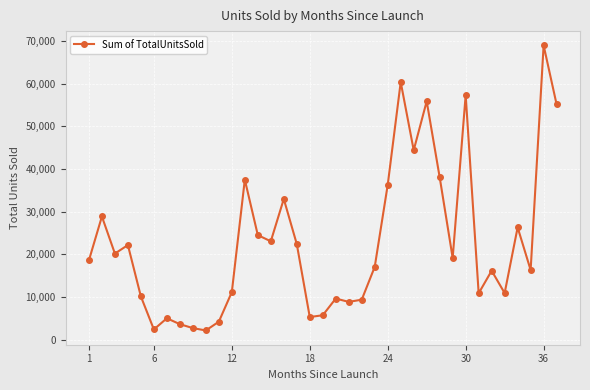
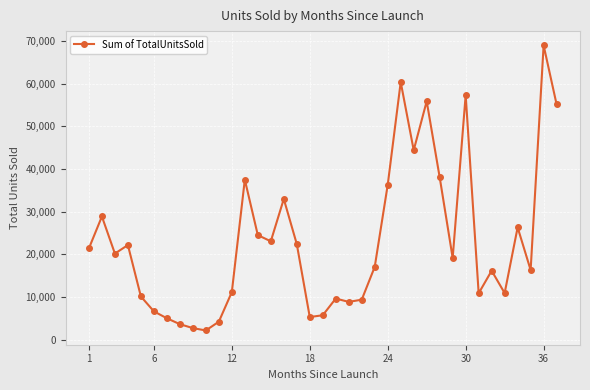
  {
-   "1": "19,000",
-   "6": "2,000",
+   "1": "21,000",
+   "6": "7,000",
    "12": "11,000",
    "18": "5,000",
    "24": "36,000",
    "30": "57,000",
    "36": "69,000"
  }
